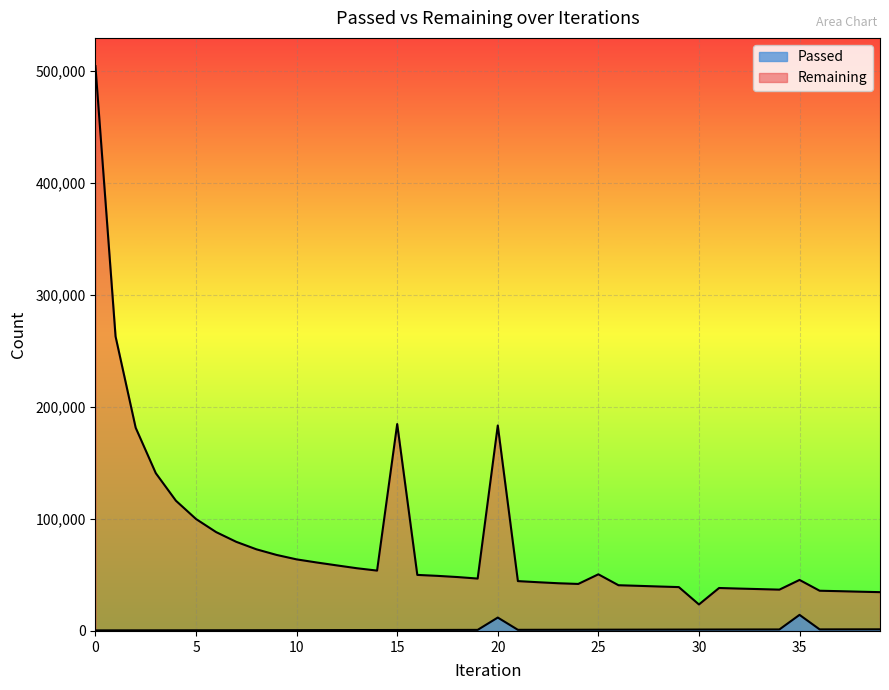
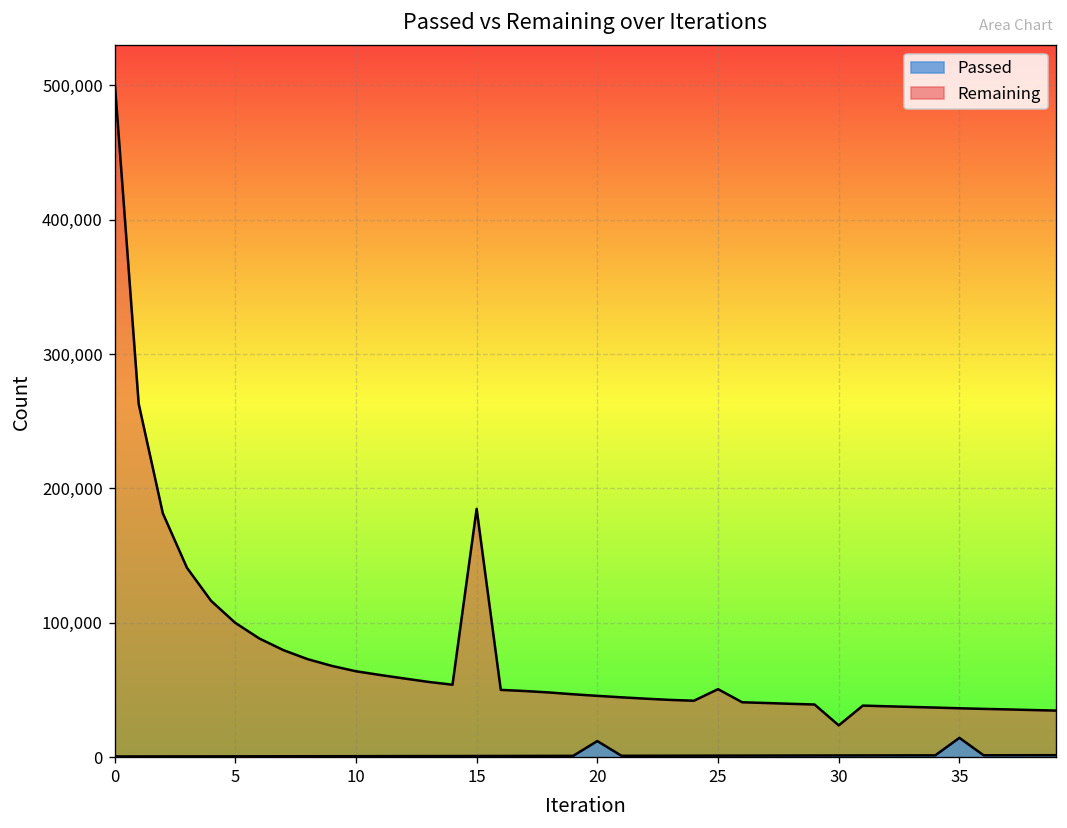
  {
    "Passed": {
      "0": "1,000",
      "5": "1,000",
      "10": "1,000",
      "15": "1,000",
      "20": "12,000",
      "25": "1,000",
      "30": "1,000",
      "35": "14,000"
    },
    "Remaining": {
      "0": "504,000",
      "5": "100,000",
      "10": "64,000",
      "15": "185,000",
-     "20": "183,000",
+     "20": "46,000",
      "25": "51,000",
      "30": "24,000",
-     "35": "46,000"
+     "35": "36,000"
    }
  }
